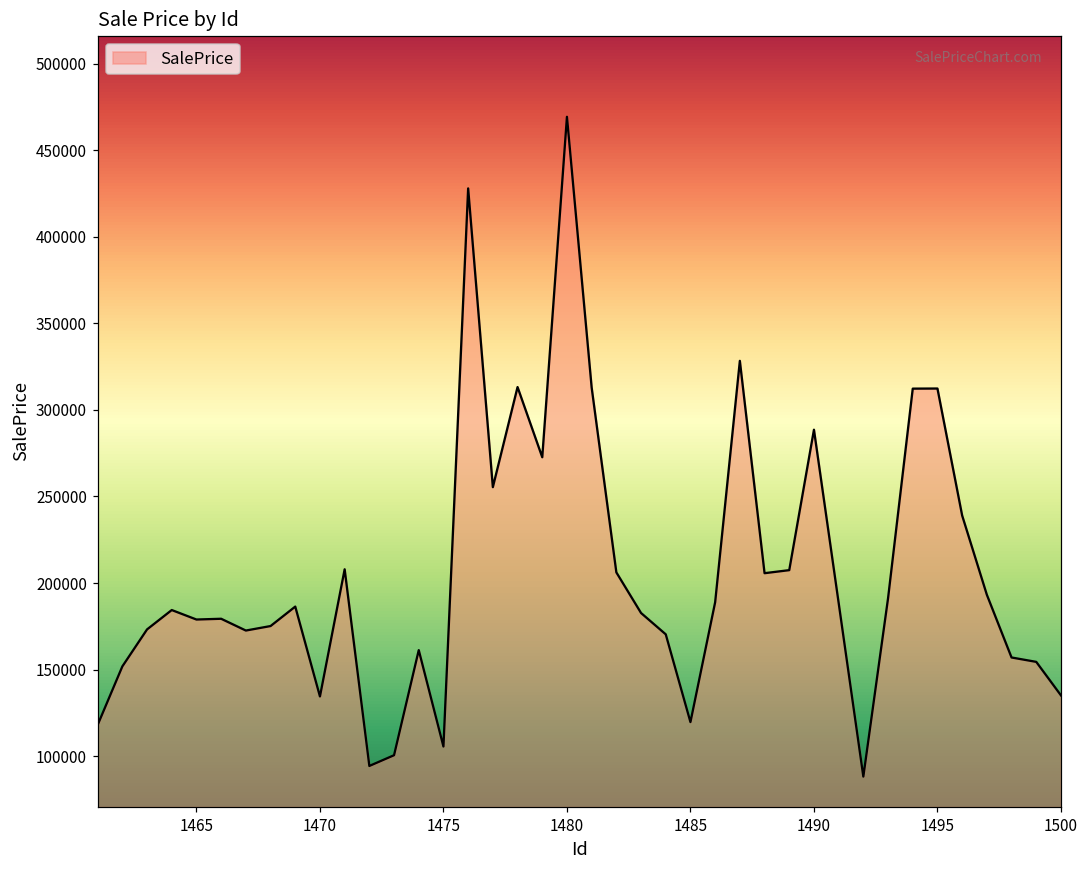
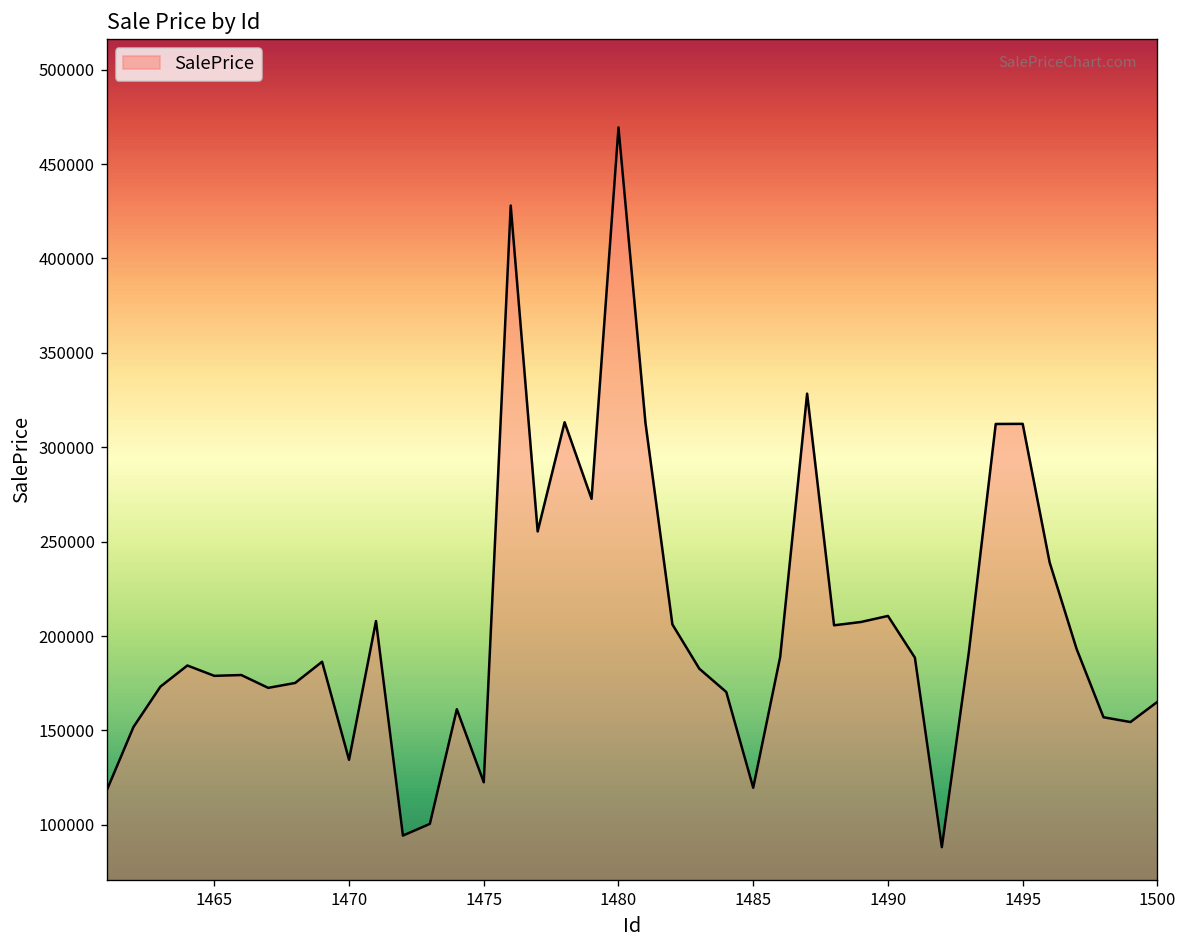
  {
    "1465": 179000,
    "1470": 134000,
-   "1475": 106000,
+   "1475": 123000,
    "1480": 469000,
    "1485": 120000,
-   "1490": 289000,
+   "1490": 211000,
    "1495": 312000,
-   "1500": 135000
+   "1500": 165000
  }
